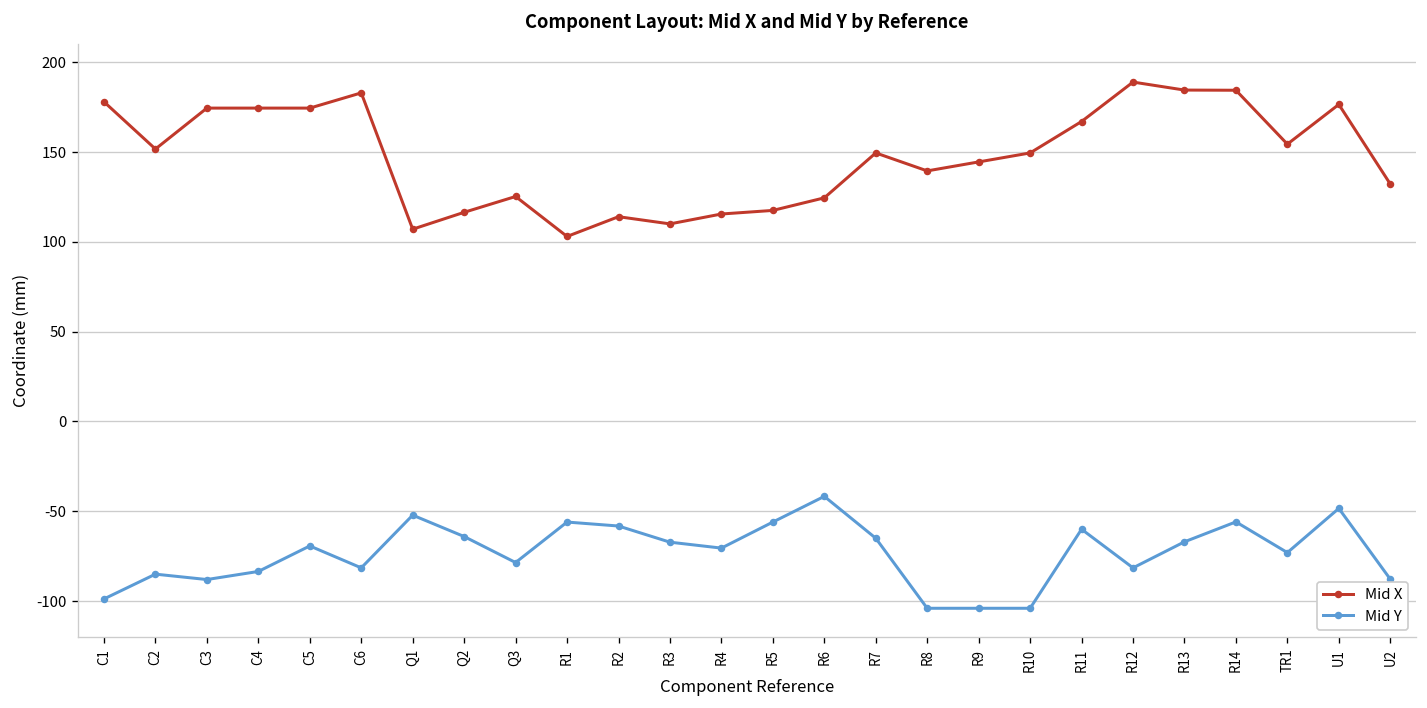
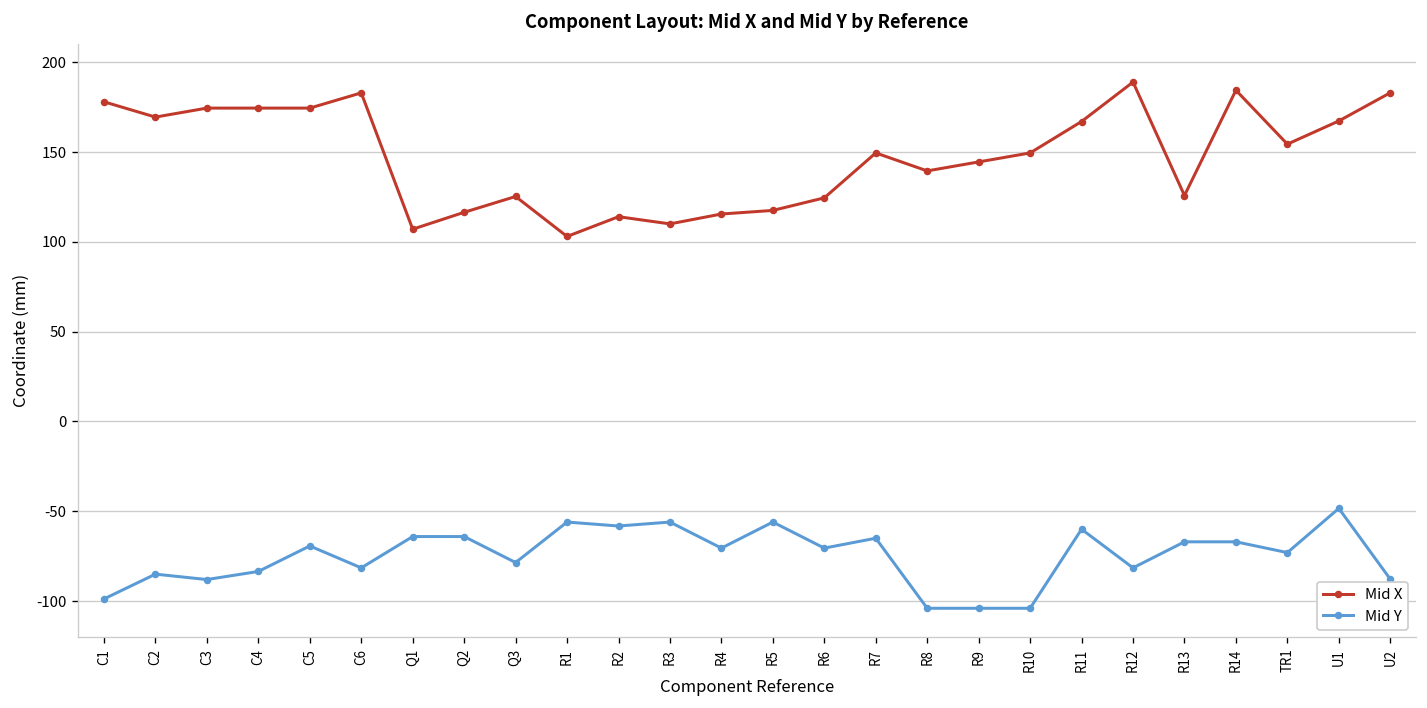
  {
    "Mid X": {
      "C1": 178,
-     "C2": 152,
+     "C2": 169,
      "C3": 174,
      "C4": 174,
      "C5": 174,
      "C6": 183,
      "Q1": 107,
      "Q2": 116,
      "Q3": 125,
      "R1": 103,
      "R2": 114,
      "R3": 110,
      "R4": 116,
      "R5": 118,
      "R6": 125,
      "R7": 150,
      "R8": 140,
      "R9": 145,
      "R10": 150,
      "R11": 167,
      "R12": 189,
-     "R13": 185,
+     "R13": 126,
      "R14": 184,
      "TR1": 154,
-     "U1": 177,
-     "U2": 132
+     "U1": 167,
+     "U2": 183
    },
    "Mid Y": {
      "C1": -99,
      "C2": -85,
      "C3": -88,
      "C4": -84,
      "C5": -69,
      "C6": -82,
-     "Q1": -52,
+     "Q1": -64,
      "Q2": -64,
      "Q3": -79,
      "R1": -56,
      "R2": -58,
-     "R3": -67,
+     "R3": -56,
      "R4": -71,
      "R5": -56,
-     "R6": -42,
+     "R6": -71,
      "R7": -65,
      "R8": -104,
      "R9": -104,
      "R10": -104,
      "R11": -60,
      "R12": -82,
      "R13": -67,
-     "R14": -56,
+     "R14": -67,
      "TR1": -73,
      "U1": -48
    }
  }
